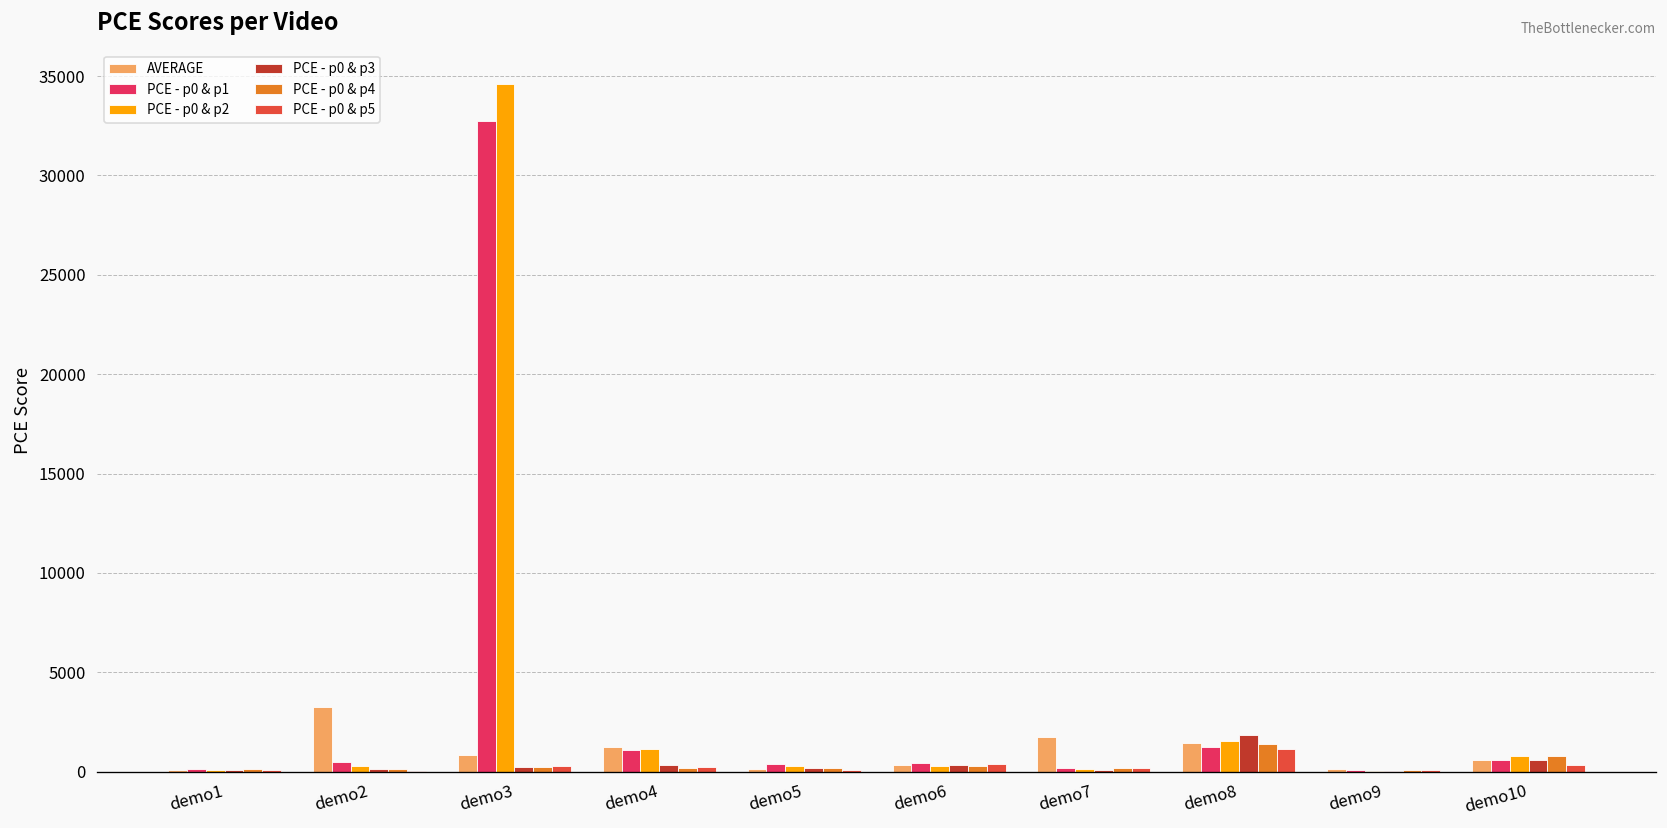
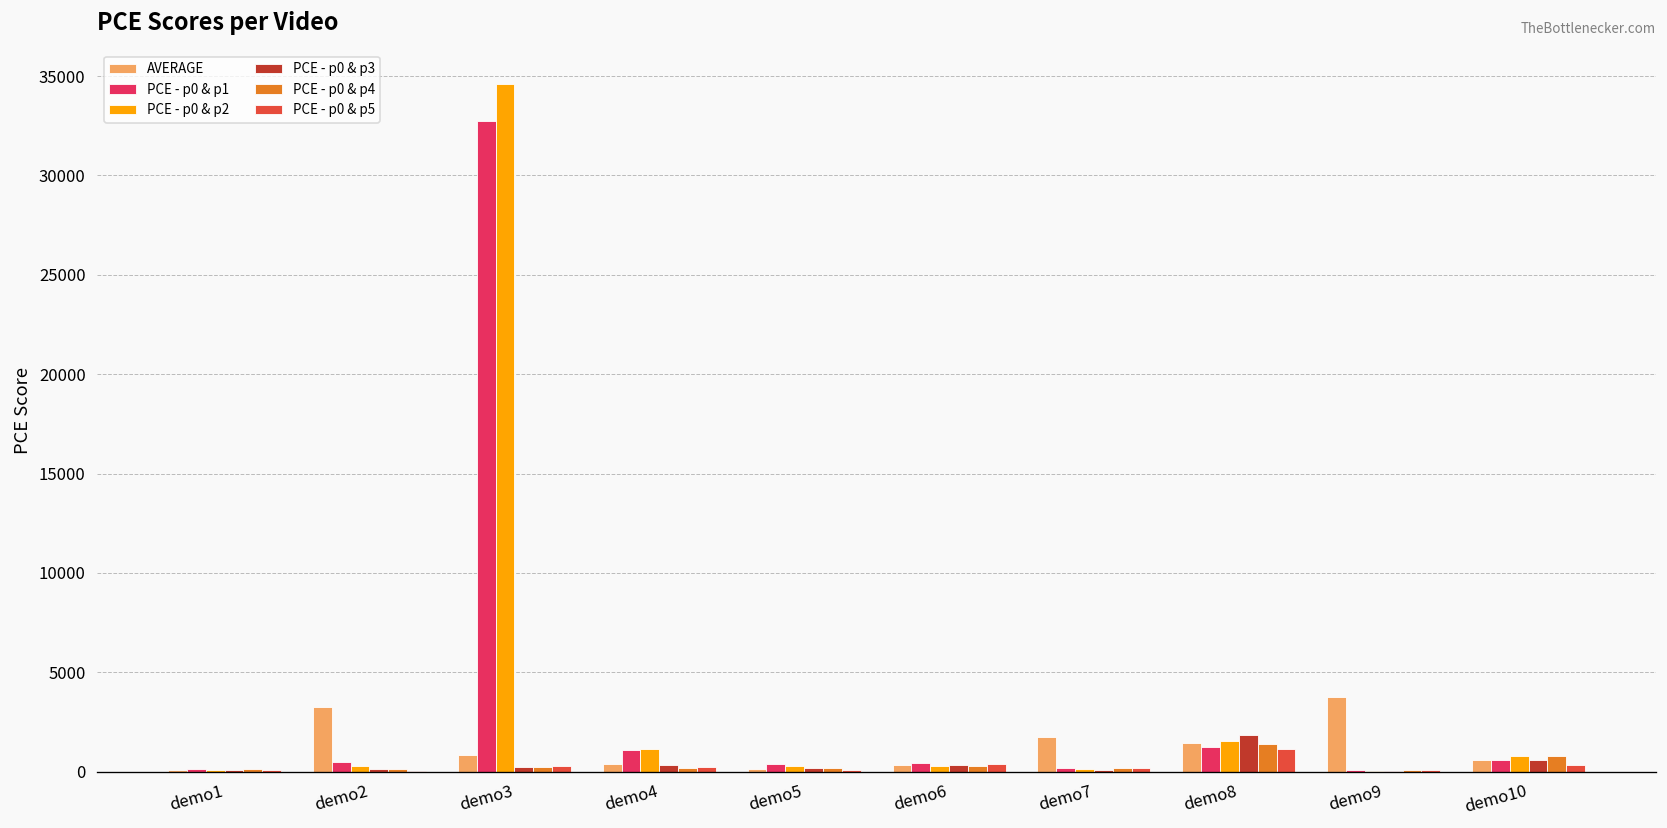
  {
    "AVERAGE": {
      "demo2": 3200,
      "demo3": 800,
-     "demo4": 1300,
+     "demo4": 400,
      "demo6": 400,
      "demo7": 1700,
      "demo8": 1500,
-     "demo9": 100,
+     "demo9": 3800,
      "demo10": 600
    }
  }
